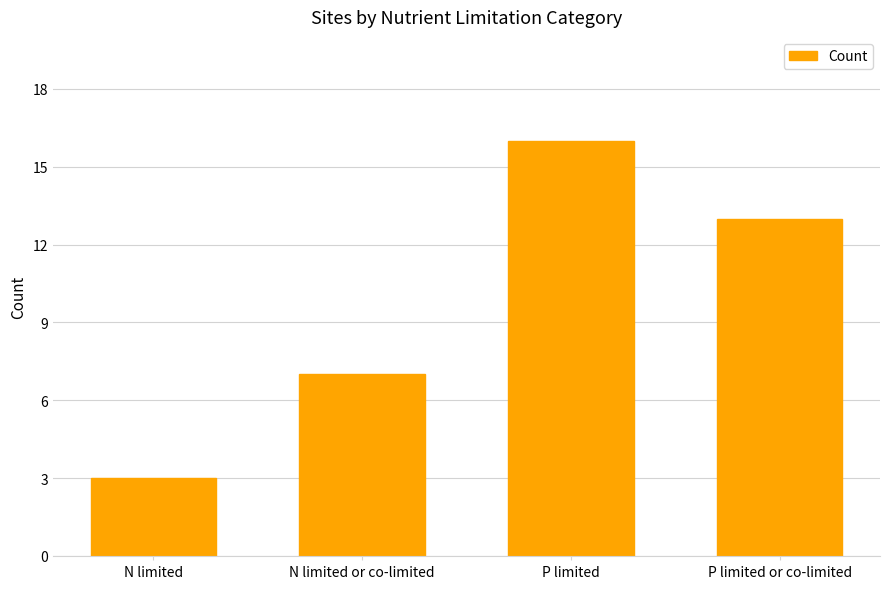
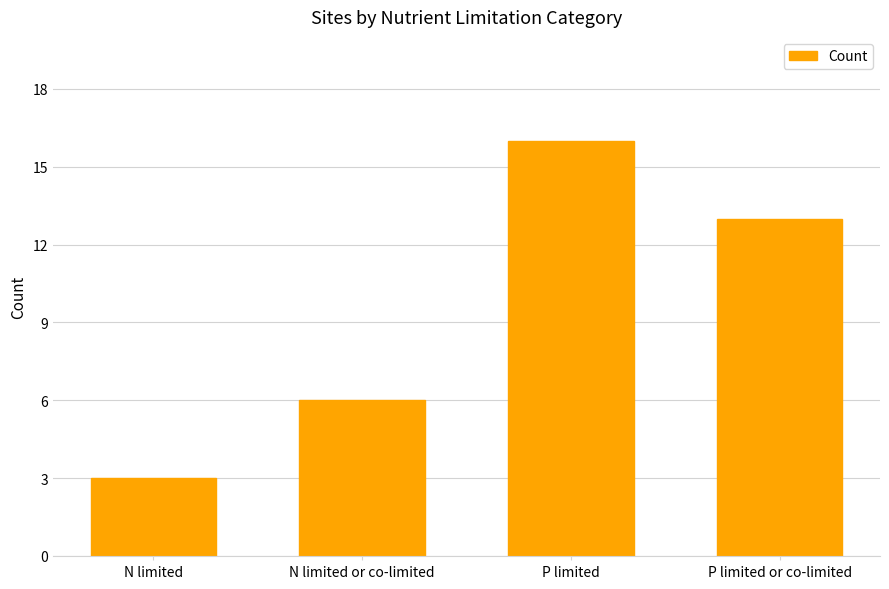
  {
    "N limited": 3,
-   "N limited or co-limited": 7,
+   "N limited or co-limited": 6,
    "P limited": 16,
    "P limited or co-limited": 13
  }
